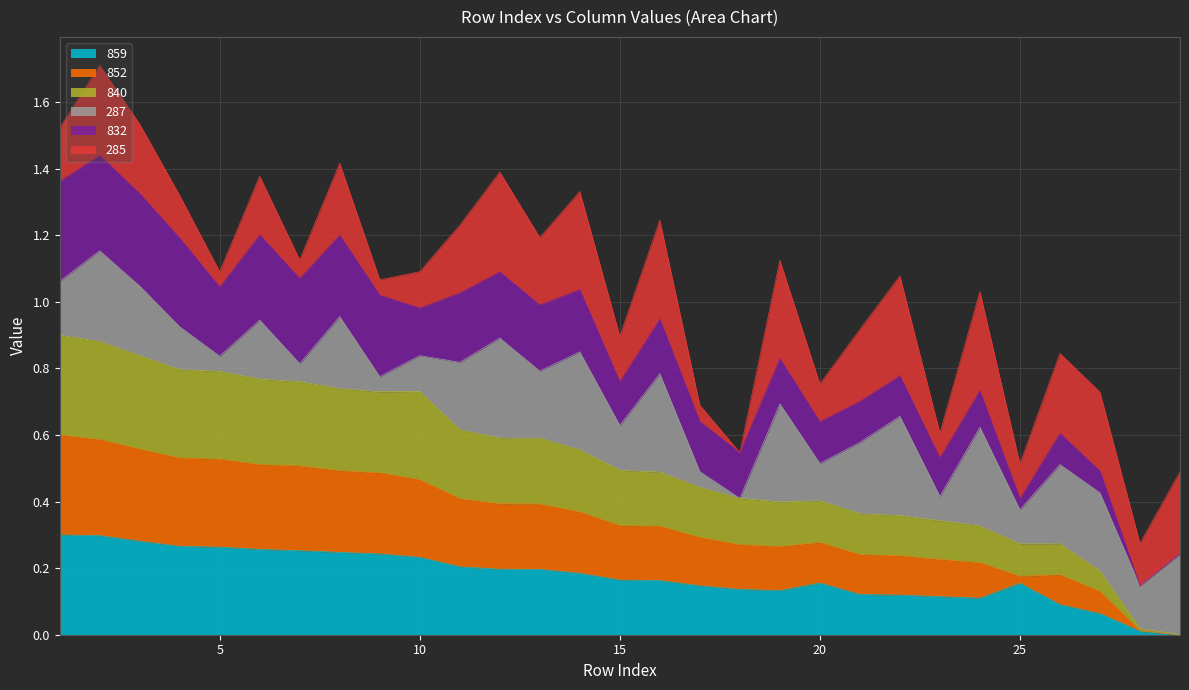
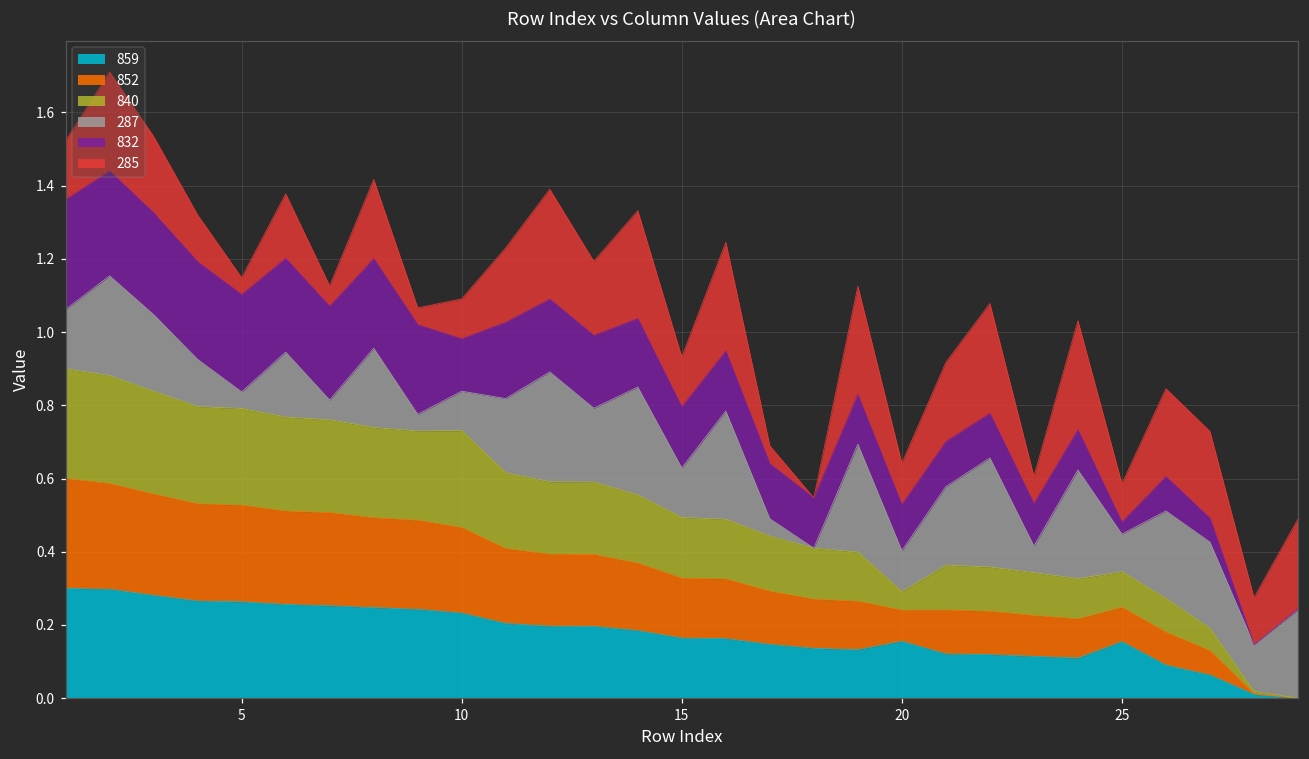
  {
    "859": {
      "5": 0.26,
      "10": 0.23,
      "15": 0.16,
      "20": 0.16,
      "25": 0.15
    },
    "852": {
      "5": 0.26,
      "10": 0.23,
      "15": 0.16,
-     "20": 0.12,
-     "25": 0.02
+     "20": 0.09,
+     "25": 0.09
    },
    "840": {
      "5": 0.26,
      "10": 0.27,
      "15": 0.17,
-     "20": 0.13,
+     "20": 0.05,
      "25": 0.10
    },
    "287": {
      "5": 0.05,
      "10": 0.11,
      "15": 0.14,
      "20": 0.11,
      "25": 0.10
    },
    "832": {
-     "5": 0.21,
+     "5": 0.27,
      "10": 0.14,
-     "15": 0.13,
+     "15": 0.17,
      "20": 0.13,
      "25": 0.03
    },
    "285": {
      "5": 0.05,
      "10": 0.11,
      "15": 0.14,
      "20": 0.11,
      "25": 0.10
    }
  }
